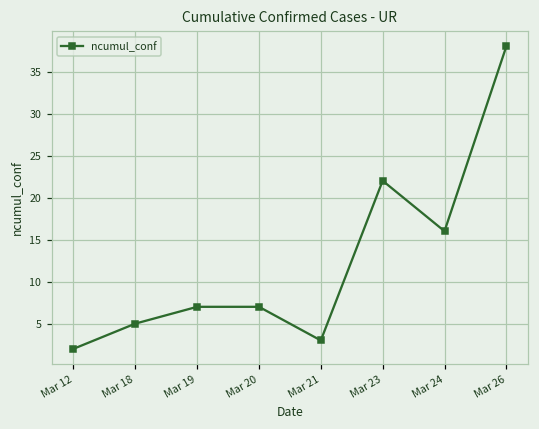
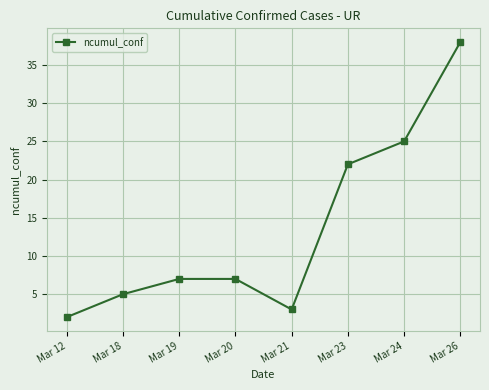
  {
    "Mar 12": 2,
    "Mar 18": 5,
    "Mar 19": 7,
    "Mar 20": 7,
    "Mar 21": 3,
    "Mar 23": 22,
-   "Mar 24": 16,
+   "Mar 24": 25,
    "Mar 26": 38
  }
